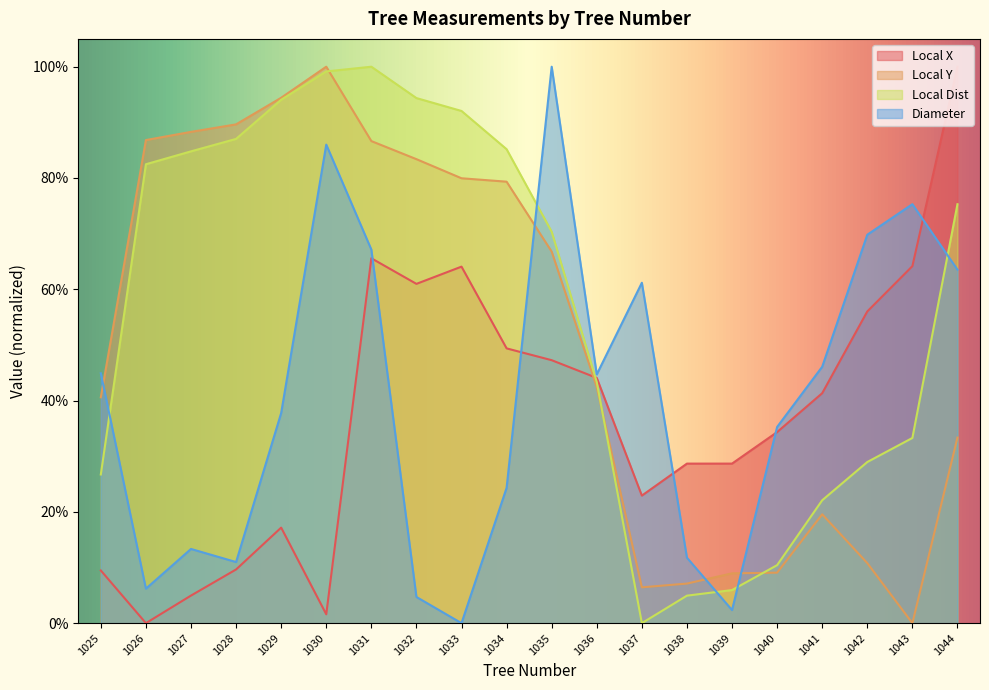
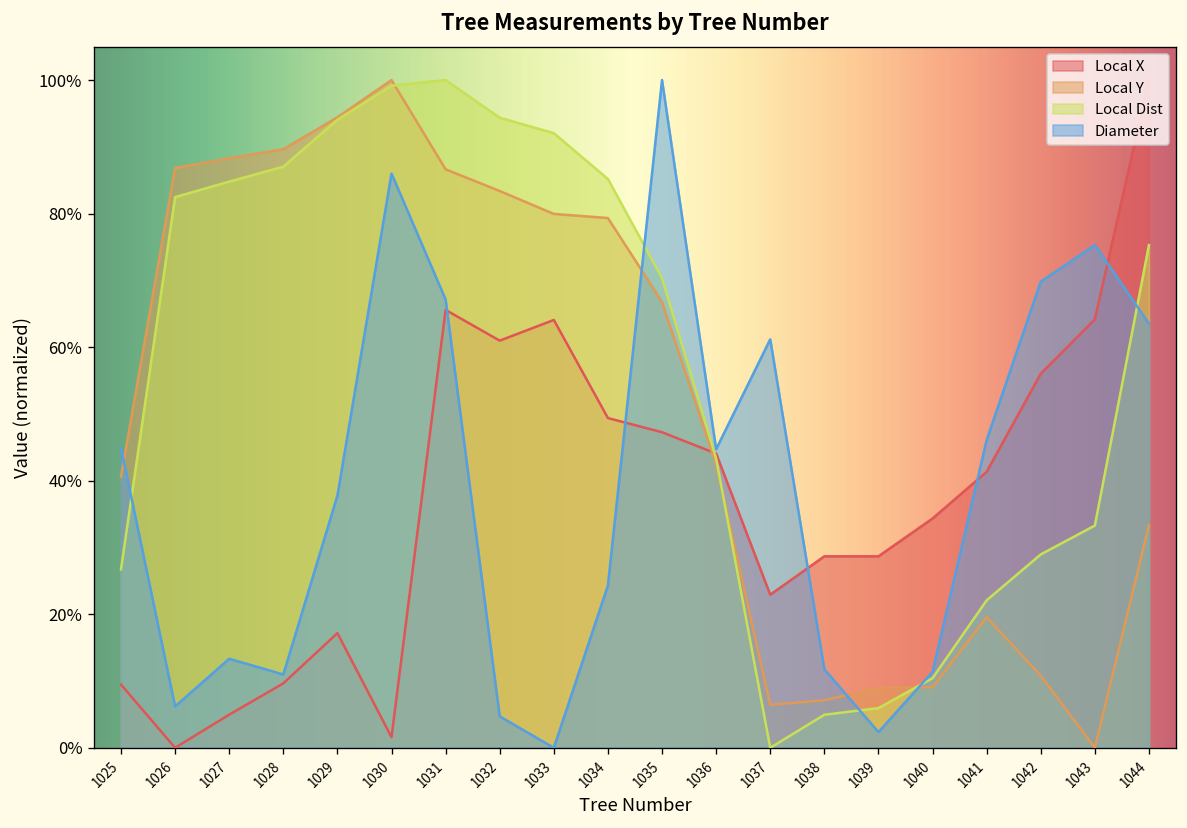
  {
    "Diameter": {
      "1025": "45%",
      "1026": "6%",
      "1027": "13%",
      "1028": "11%",
      "1029": "38%",
      "1030": "86%",
      "1031": "67%",
      "1032": "5%",
      "1033": "0%",
      "1034": "24%",
      "1035": "100%",
      "1036": "45%",
      "1037": "61%",
      "1038": "12%",
      "1039": "2%",
-     "1040": "35%",
+     "1040": "11%",
      "1041": "46%",
      "1042": "70%",
      "1043": "75%",
      "1044": "64%"
    }
  }
